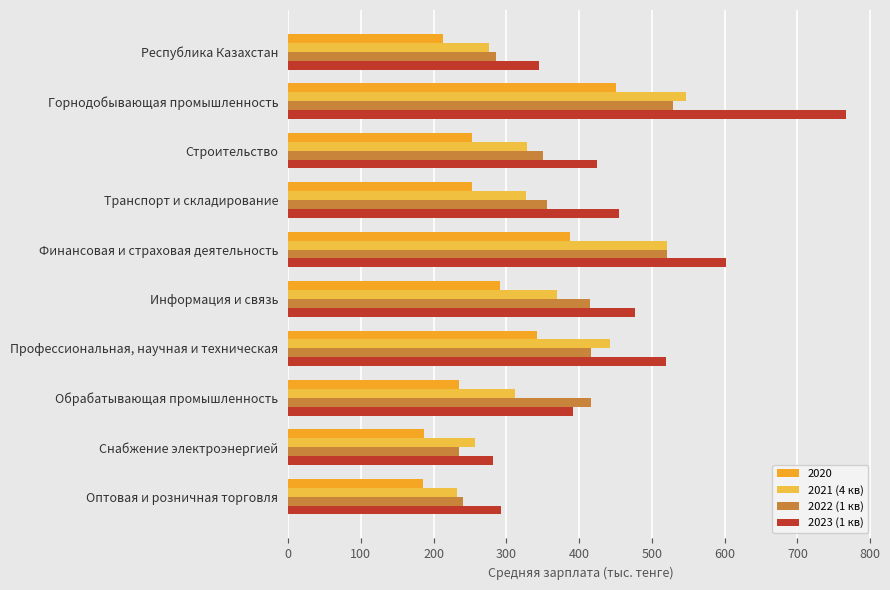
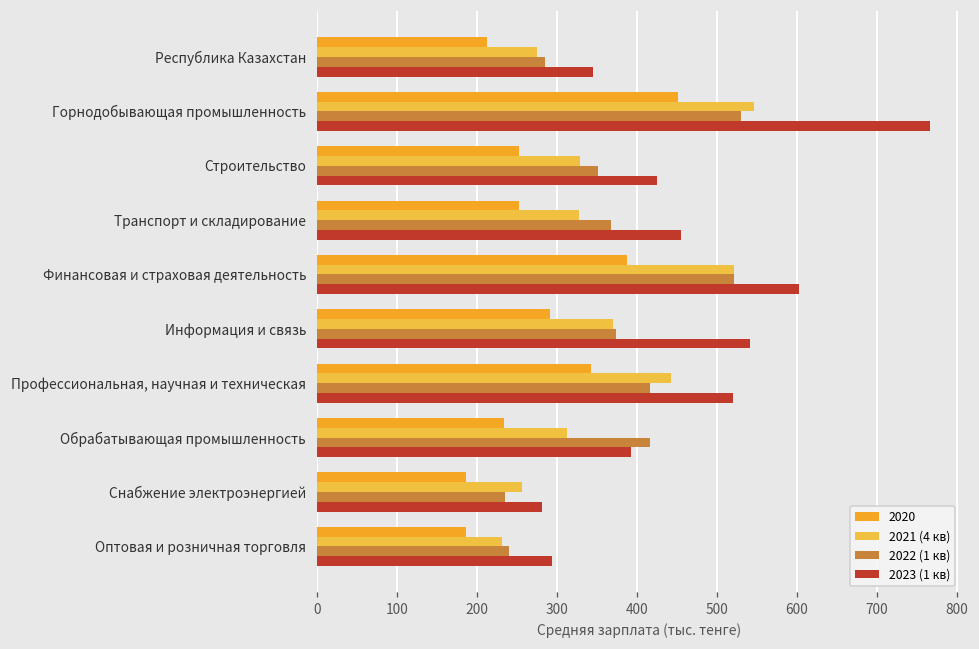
  {
    "2022 (1 кв)": {
      "Республика Казахстан": 290,
      "Горнодобывающая промышленность": 530,
      "Строительство": 350,
-     "Транспорт и складирование": 360,
+     "Транспорт и складирование": 370,
      "Финансовая и страховая деятельность": 520,
-     "Информация и связь": 420,
+     "Информация и связь": 370,
      "Профессиональная, научная и техническая": 420,
      "Обрабатывающая промышленность": 420,
      "Снабжение электроэнергией": 240,
      "Оптовая и розничная торговля": 240
    },
    "2023 (1 кв)": {
      "Республика Казахстан": 350,
      "Горнодобывающая промышленность": 770,
      "Строительство": 430,
      "Транспорт и складирование": 450,
      "Финансовая и страховая деятельность": 600,
-     "Информация и связь": 480,
+     "Информация и связь": 540,
      "Профессиональная, научная и техническая": 520,
      "Обрабатывающая промышленность": 390,
      "Снабжение электроэнергией": 280,
      "Оптовая и розничная торговля": 290
    }
  }
